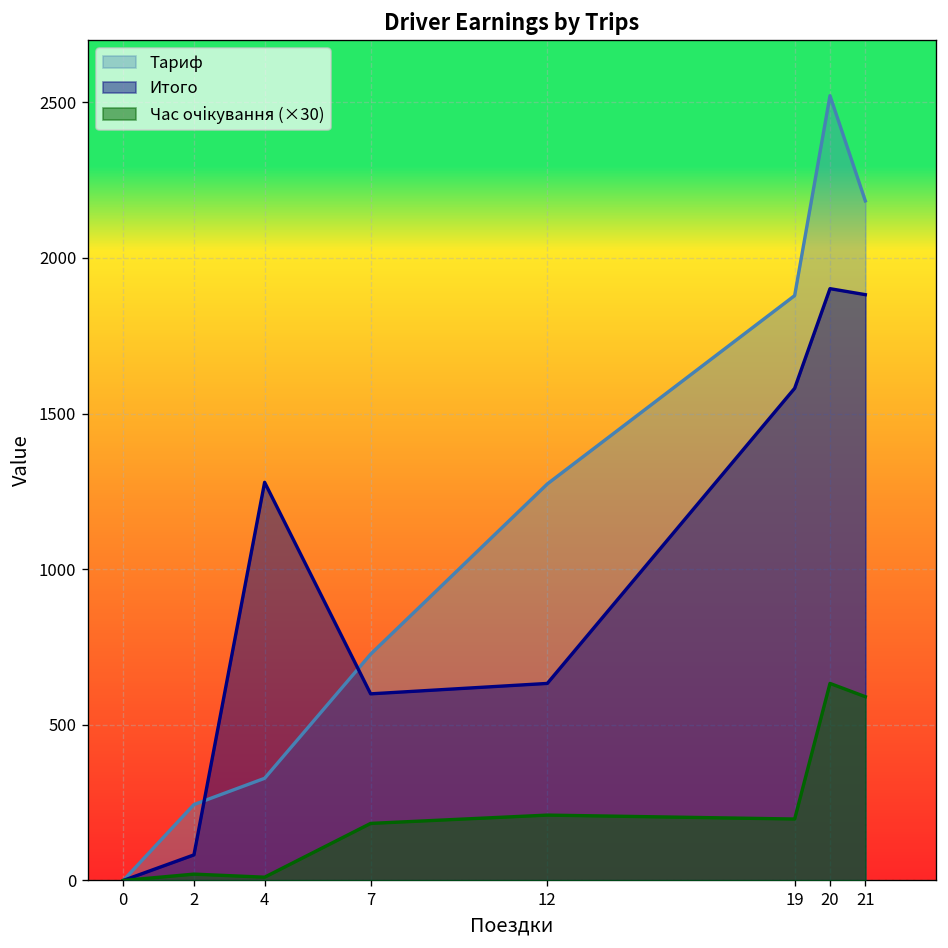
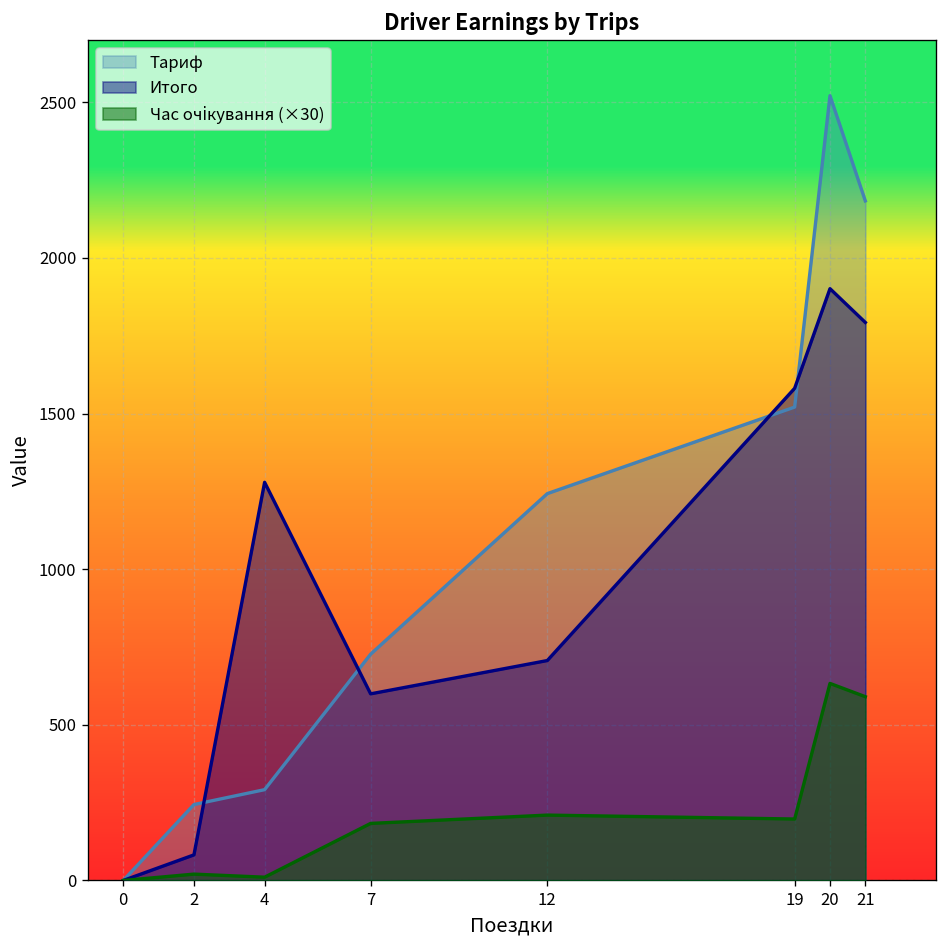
  {
    "Тариф": {
      "2": 240,
-     "4": 330,
+     "4": 290,
      "7": 730,
-     "12": 1270,
-     "19": 1880,
+     "12": 1240,
+     "19": 1520,
      "20": 2520,
      "21": 2180
    },
    "Итого": {
      "2": 80,
      "4": 1280,
      "7": 600,
-     "12": 630,
+     "12": 710,
      "19": 1580,
      "20": 1900,
-     "21": 1880
+     "21": 1790
    },
    "Час очікування (×30)": {
      "2": 20,
      "4": 10,
      "7": 180,
      "12": 210,
      "19": 200,
      "20": 630,
      "21": 590
    }
  }
